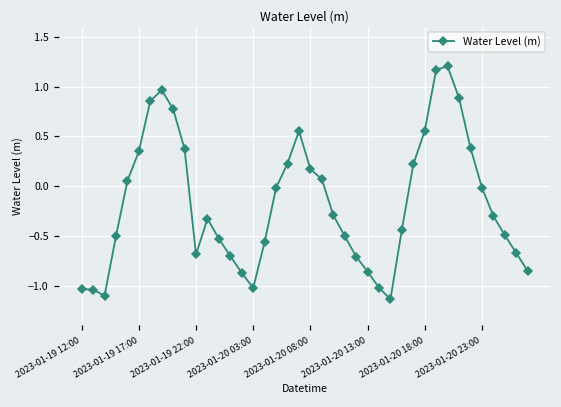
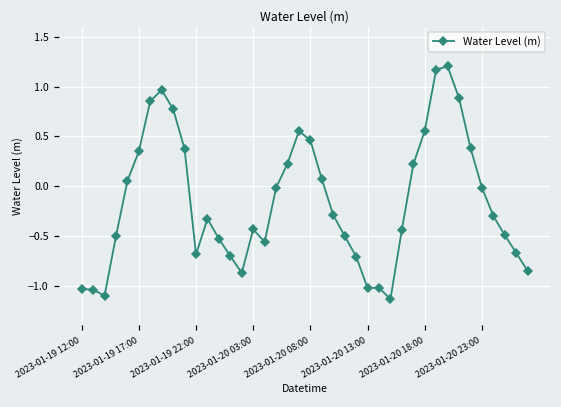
  {
    "2023-01-19 12:00": -1.0,
    "2023-01-19 17:00": 0.3,
    "2023-01-19 22:00": -0.7,
-   "2023-01-20 03:00": -1.0,
-   "2023-01-20 08:00": 0.2,
-   "2023-01-20 13:00": -0.9,
+   "2023-01-20 03:00": -0.4,
+   "2023-01-20 08:00": 0.5,
+   "2023-01-20 13:00": -1.0,
    "2023-01-20 18:00": 0.6,
    "2023-01-20 23:00": 0.0
  }
